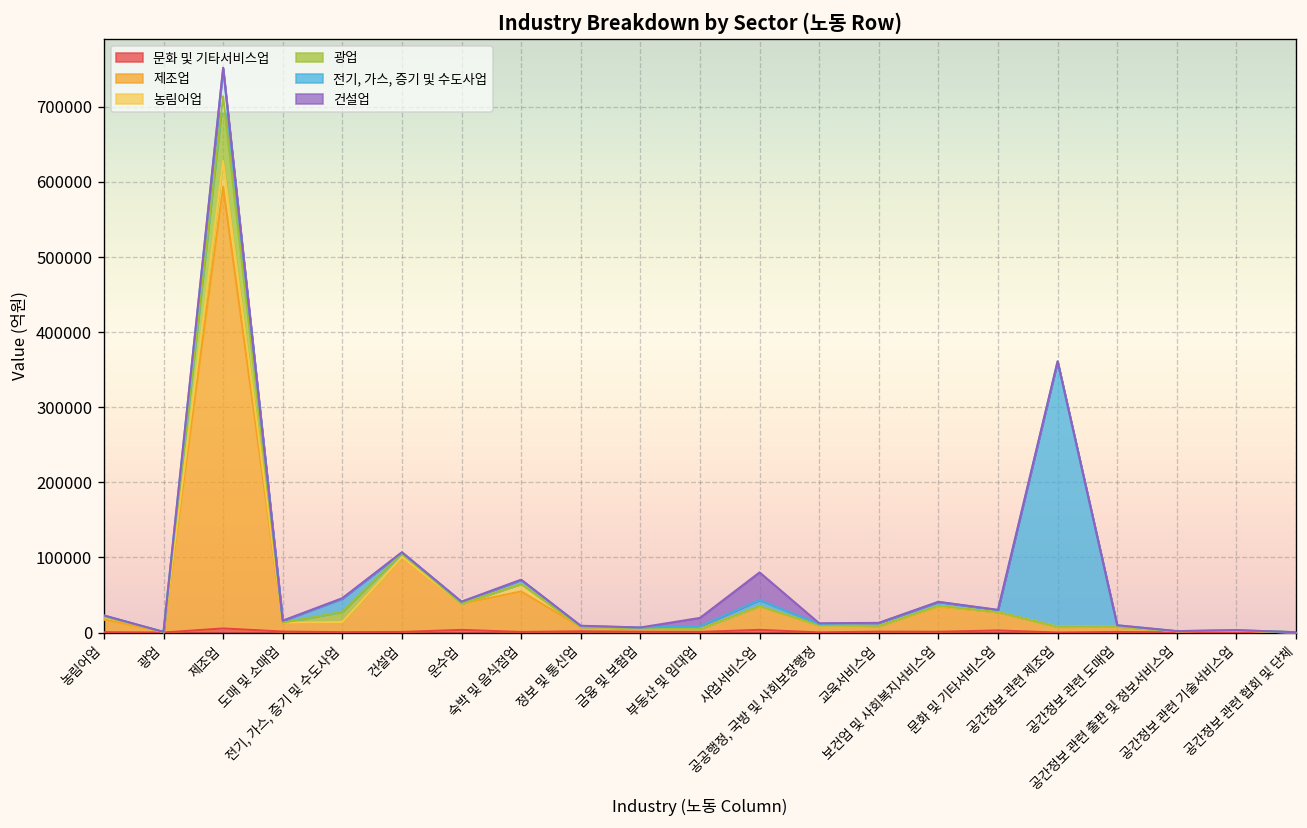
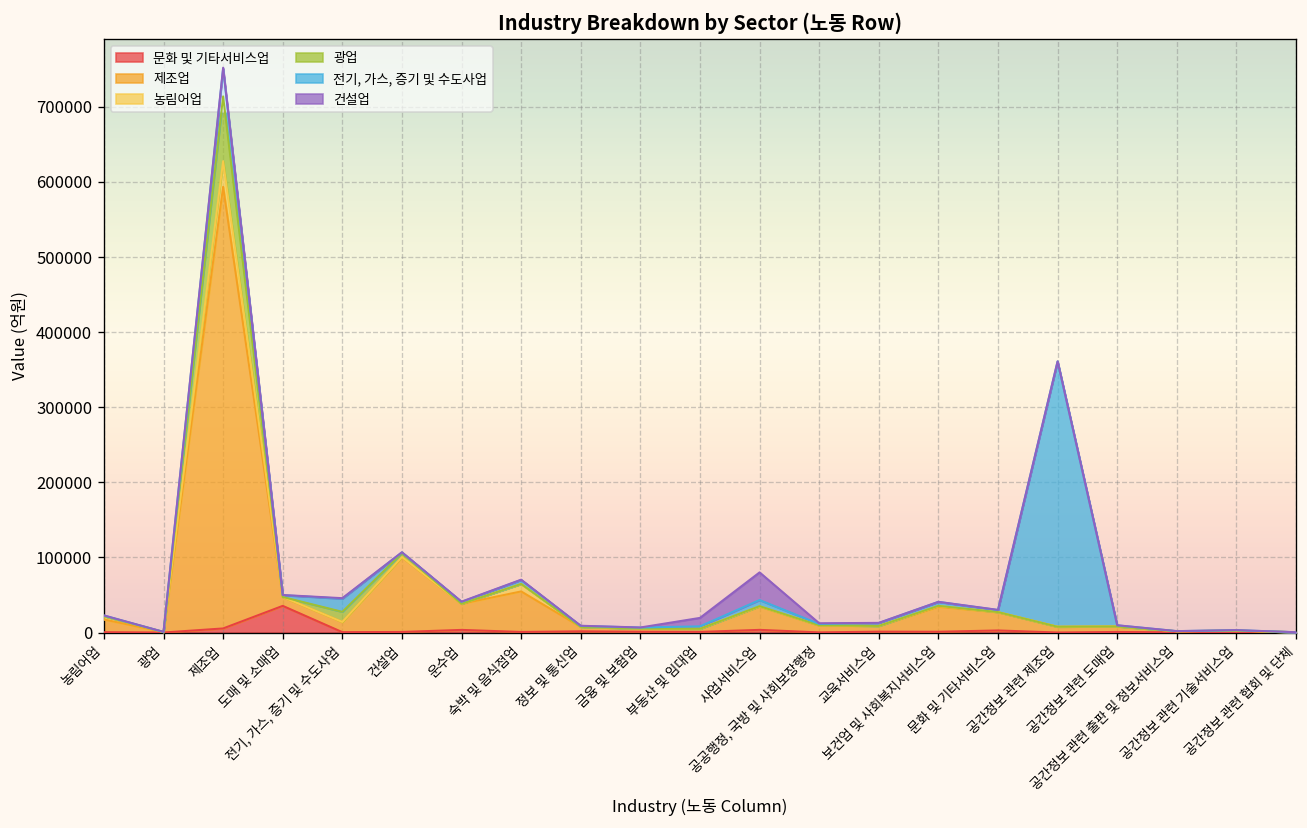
  {
    "문화 및 기타서비스업": {
      "농림어업": 0,
      "제조업": 10000,
-     "도매 및 소매업": 0,
+     "도매 및 소매업": 40000,
      "전기, 가스, 증기 및 수도사업": 0,
      "건설업": 0,
      "운수업": 0,
      "숙박 및 음식점업": 0,
      "정보 및 통신업": 0,
      "부동산 및 임대업": 0,
      "사업서비스업": 0,
      "공공행정, 국방 및 사회보장행정": 0,
      "교육서비스업": 0,
      "보건업 및 사회복지서비스업": 0,
      "문화 및 기타서비스업": 0,
      "공간정보 관련 제조업": 0,
      "공간정보 관련 도매업": 0
    },
    "광업": {
      "전기, 가스, 증기 및 수도사업": 10000
    },
    "전기, 가스, 증기 및 수도사업": {
      "사업서비스업": 10000
    },
    "건설업": {
      "부동산 및 임대업": 10000,
      "사업서비스업": 40000
    }
  }
